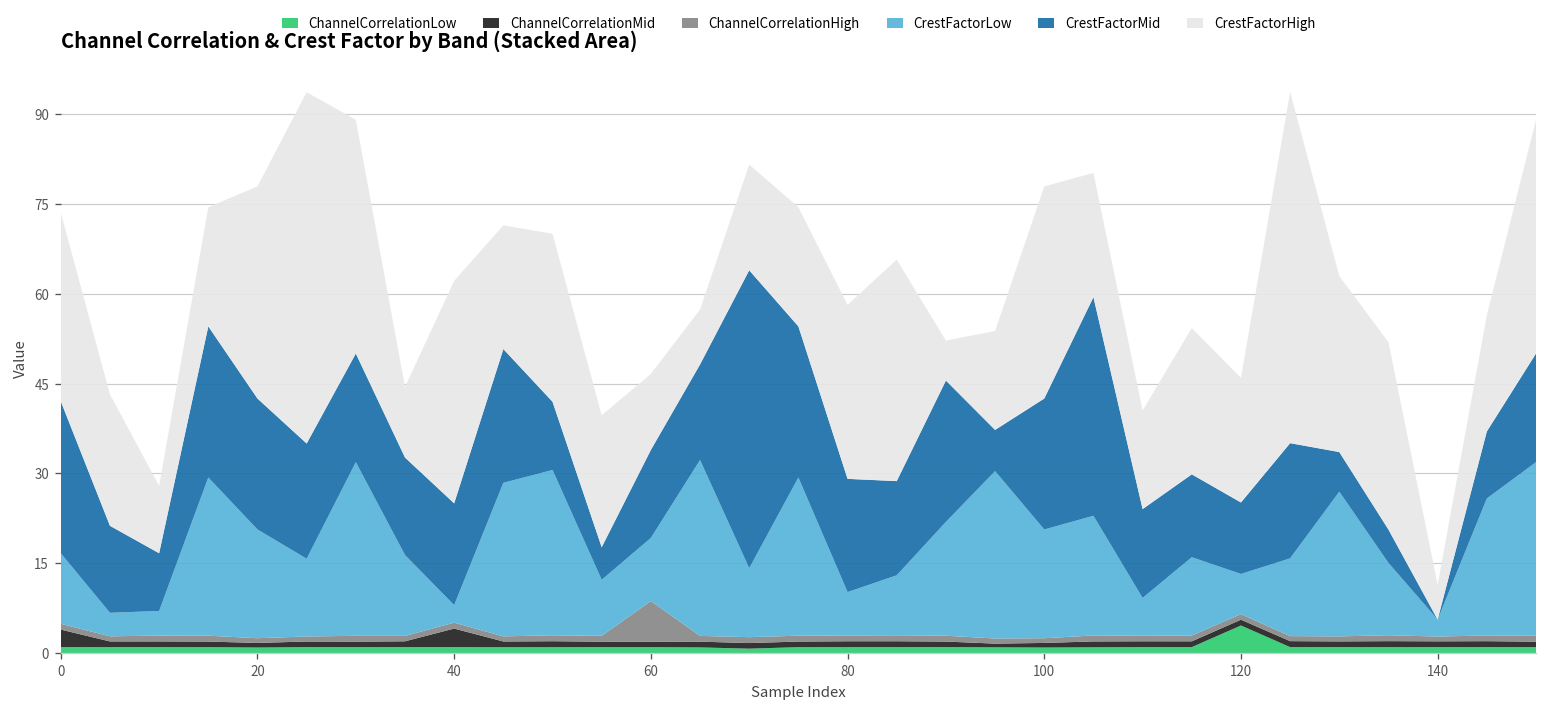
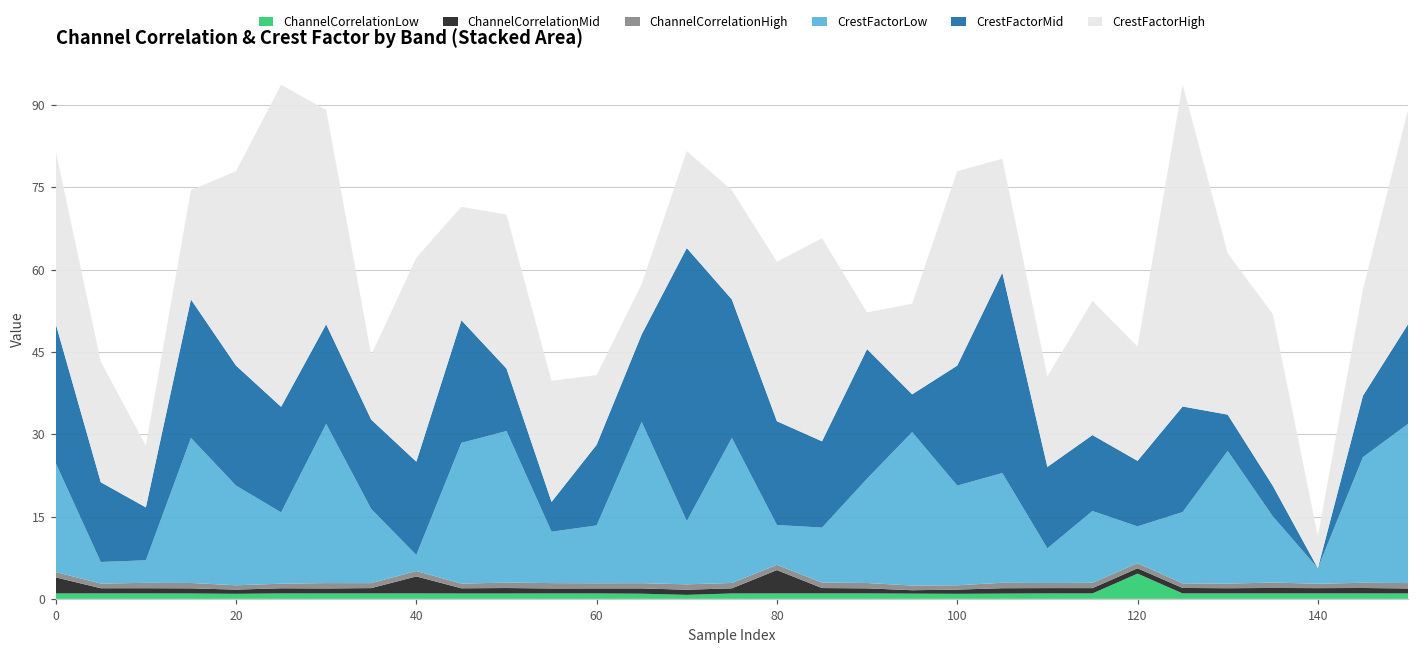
  {
    "ChannelCorrelationLow": {
      "0": 1,
      "20": 1,
      "40": 1,
      "60": 1,
      "80": 1,
      "100": 1,
      "120": 5,
      "140": 1
    },
    "ChannelCorrelationMid": {
      "0": 3,
      "20": 1,
      "40": 3,
      "60": 1,
-     "80": 1,
+     "80": 4,
      "100": 1,
      "120": 1,
      "140": 1
    },
    "ChannelCorrelationHigh": {
      "0": 1,
      "20": 1,
      "40": 1,
-     "60": 7,
+     "60": 1,
      "80": 1,
      "100": 1,
      "120": 1,
      "140": 1
    },
    "CrestFactorLow": {
-     "0": 12,
+     "0": 20,
      "20": 18,
      "40": 3,
      "60": 11,
      "80": 7,
      "100": 18,
      "120": 7
    },
    "CrestFactorMid": {
      "0": 25,
      "20": 22,
      "40": 17,
      "60": 15,
      "80": 19,
      "100": 22,
      "120": 12
    },
    "CrestFactorHigh": {
      "0": 32,
      "20": 35,
      "40": 37,
      "60": 13,
      "80": 29,
      "100": 35,
      "120": 21,
      "140": 6
    }
  }
